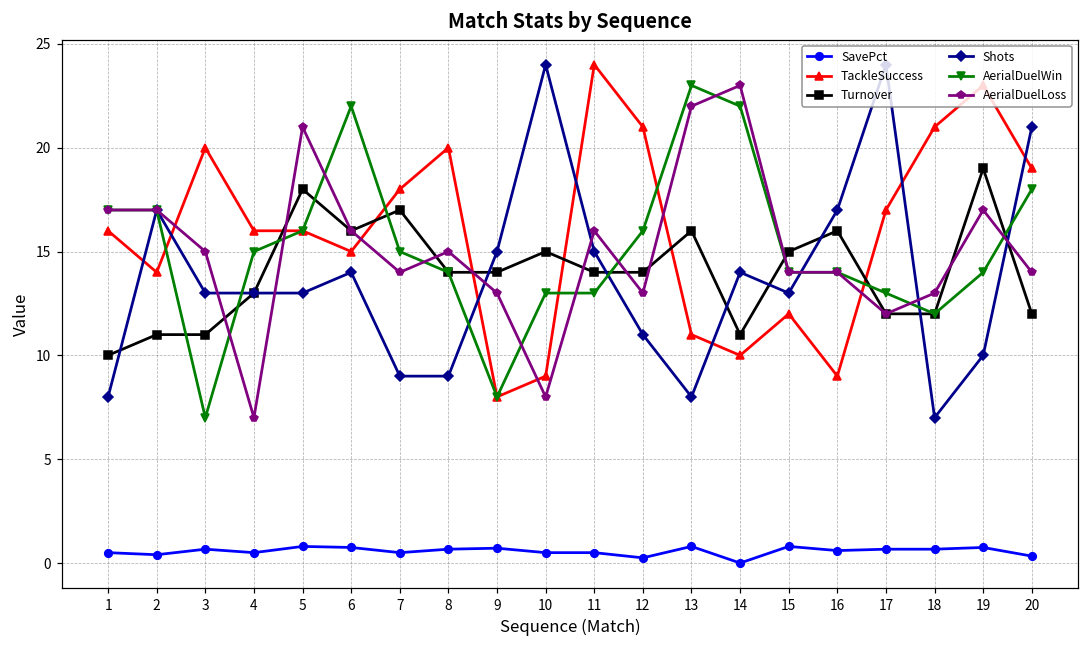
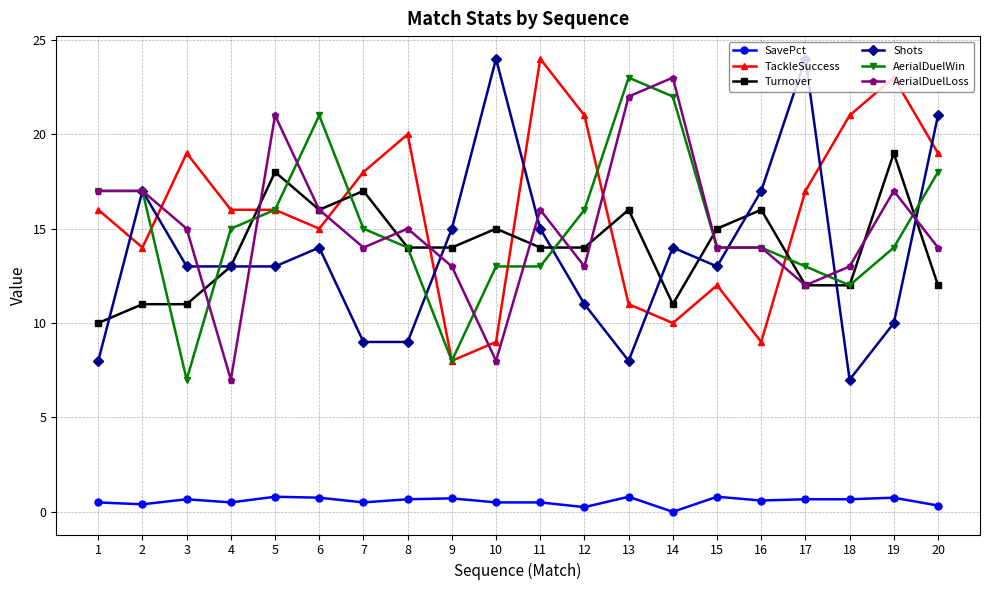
  {
    "SavePct": {
      "1": 0.5,
      "2": 0.4,
      "3": 0.7,
      "4": 0.5,
      "5": 0.8,
      "6": 0.8,
      "7": 0.5,
      "8": 0.7,
      "9": 0.7,
      "10": 0.5,
      "11": 0.5,
      "12": 0.3,
      "13": 0.8,
      "14": 0,
      "15": 0.8,
      "16": 0.6,
      "17": 0.7,
      "18": 0.7,
      "19": 0.8,
      "20": 0.3
    },
    "TackleSuccess": {
      "1": 16,
      "2": 14,
-     "3": 20,
+     "3": 19,
      "4": 16,
      "6": 15,
      "7": 18,
      "8": 20,
      "10": 9,
      "11": 24,
      "12": 21,
      "13": 11,
      "14": 10,
      "15": 12,
      "16": 9,
      "17": 17,
      "18": 21,
      "20": 19
    },
    "Turnover": {
      "1": 10,
      "2": 11,
      "3": 11,
      "5": 18,
      "7": 17,
      "9": 14,
      "10": 15,
      "11": 14,
      "12": 14,
      "13": 16,
      "14": 11,
      "15": 15,
      "16": 16,
      "19": 19,
      "20": 12
    },
    "Shots": {
      "1": 8,
      "3": 13,
      "5": 13,
      "6": 14,
      "7": 9,
      "8": 9,
      "9": 15,
      "10": 24,
      "11": 15,
      "12": 11,
      "13": 8,
      "14": 14,
      "15": 13,
      "16": 17,
      "18": 7,
      "19": 10,
      "20": 21
    },
    "AerialDuelWin": {
      "3": 7,
      "4": 15,
-     "6": 22,
+     "6": 21,
      "7": 15,
      "10": 13,
      "11": 13,
      "12": 16,
      "13": 23,
      "14": 22,
      "17": 13,
      "19": 14,
      "20": 18
    },
    "AerialDuelLoss": {
      "3": 15,
      "4": 7,
      "5": 21,
      "7": 14,
      "8": 15,
      "9": 13,
      "10": 8,
      "11": 16,
      "12": 13,
      "13": 22,
      "14": 23,
      "18": 13,
      "19": 17,
      "20": 14
    }
  }
